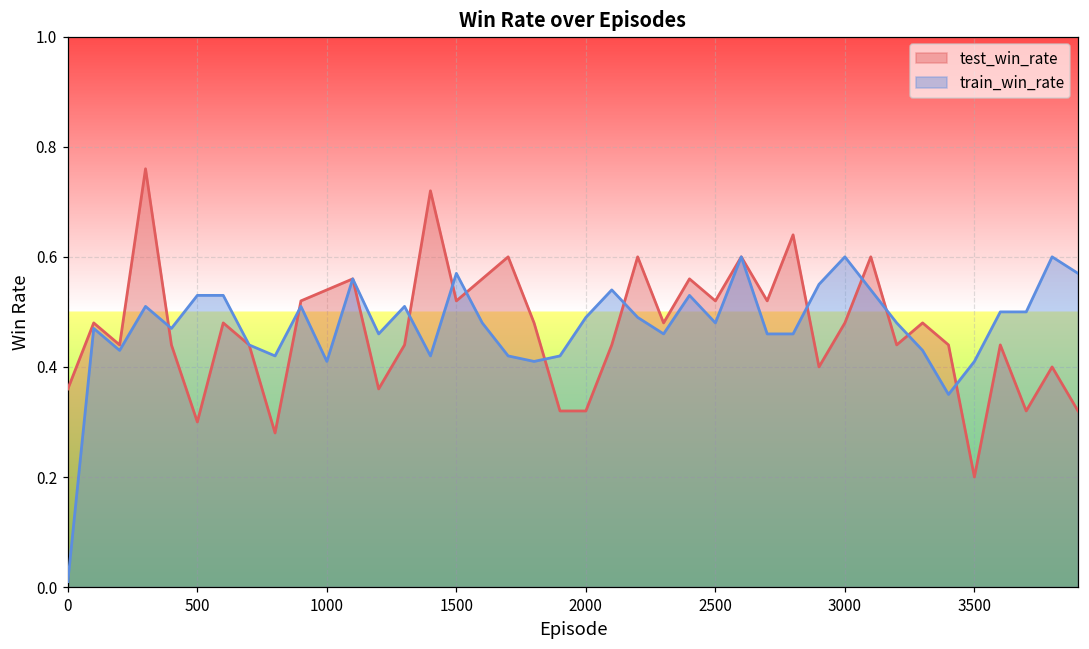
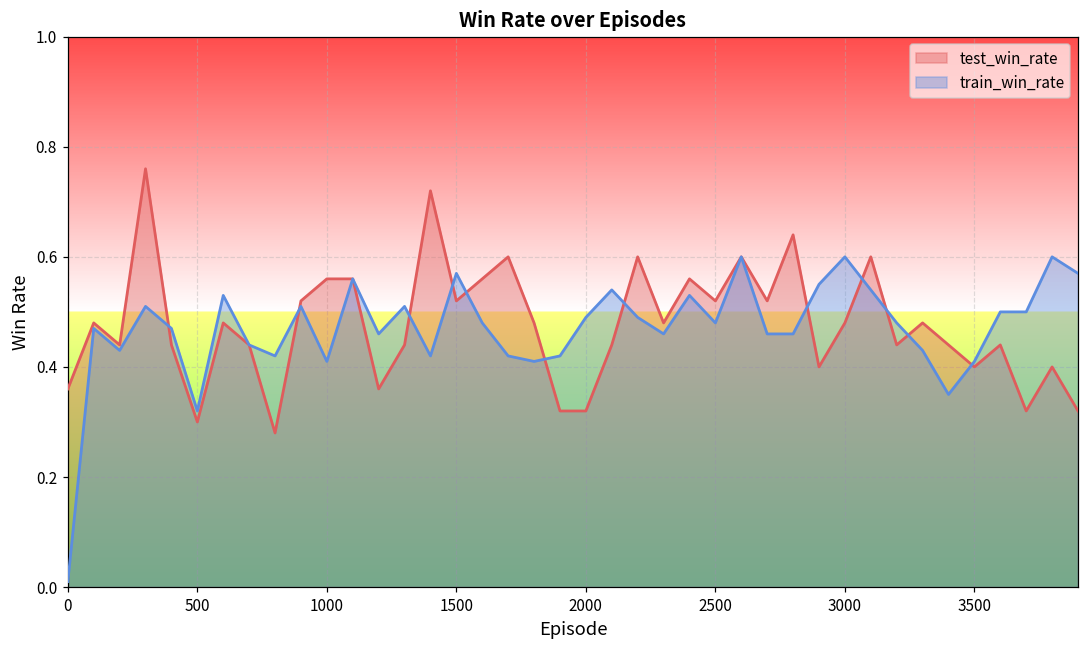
  {
    "test_win_rate": {
      "0": 0.36,
      "500": 0.30,
-     "1000": 0.54,
+     "1000": 0.56,
      "1500": 0.52,
      "2000": 0.32,
      "2500": 0.52,
      "3000": 0.48,
-     "3500": 0.2
+     "3500": 0.4
    },
    "train_win_rate": {
      "0": 0.01,
-     "500": 0.53,
+     "500": 0.32,
      "1000": 0.41,
      "1500": 0.57,
      "2000": 0.49,
      "2500": 0.48,
      "3000": 0.60,
      "3500": 0.41
    }
  }
